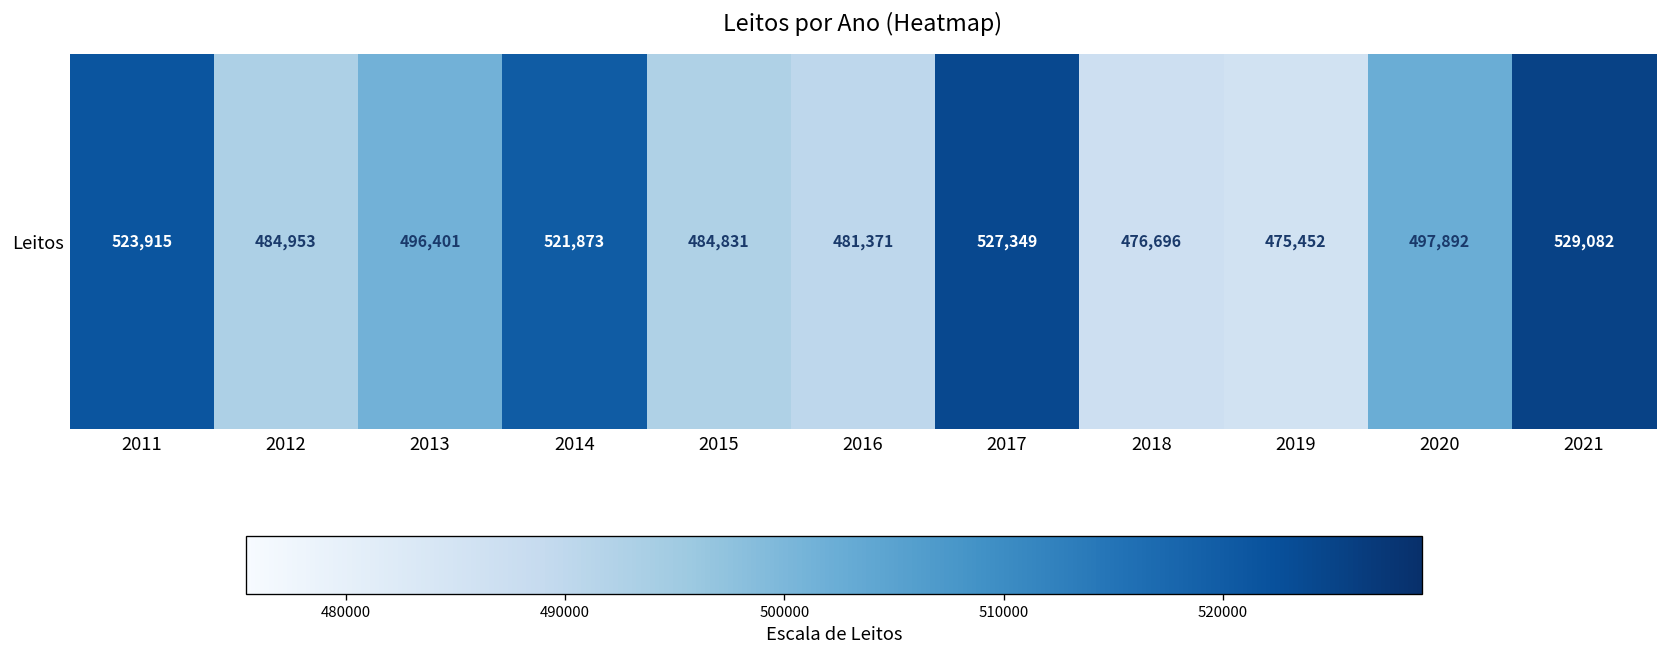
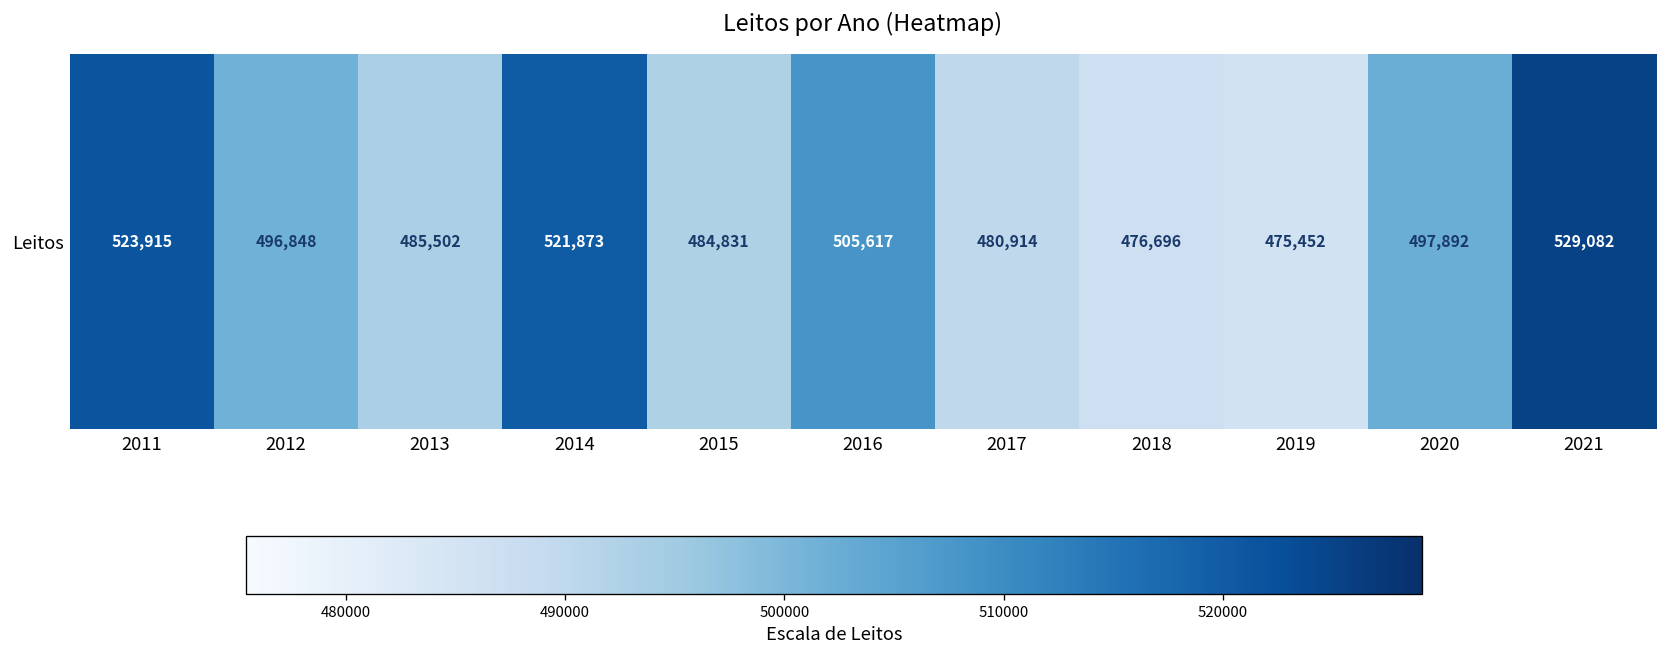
  {
    "Leitos": {
      "2011": "523,915",
-     "2012": "484,953",
-     "2013": "496,401",
+     "2012": "496,848",
+     "2013": "485,502",
      "2014": "521,873",
      "2015": "484,831",
-     "2016": "481,371",
-     "2017": "527,349",
+     "2016": "505,617",
+     "2017": "480,914",
      "2018": "476,696",
      "2019": "475,452",
      "2020": "497,892",
      "2021": "529,082"
    }
  }
